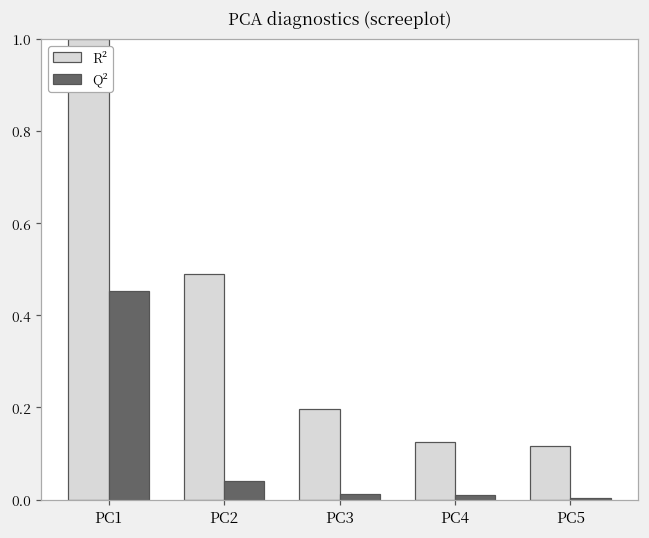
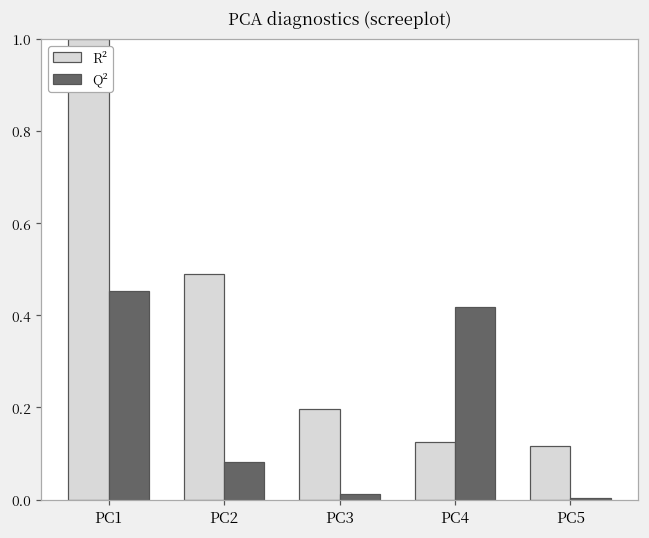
  {
    "R²": {
      "PC1": 1.00,
      "PC2": 0.49,
      "PC3": 0.20,
      "PC4": 0.12,
      "PC5": 0.12
    },
    "Q²": {
      "PC1": 0.45,
-     "PC2": 0.04,
+     "PC2": 0.08,
      "PC3": 0.01,
-     "PC4": 0.01
+     "PC4": 0.42
    }
  }
